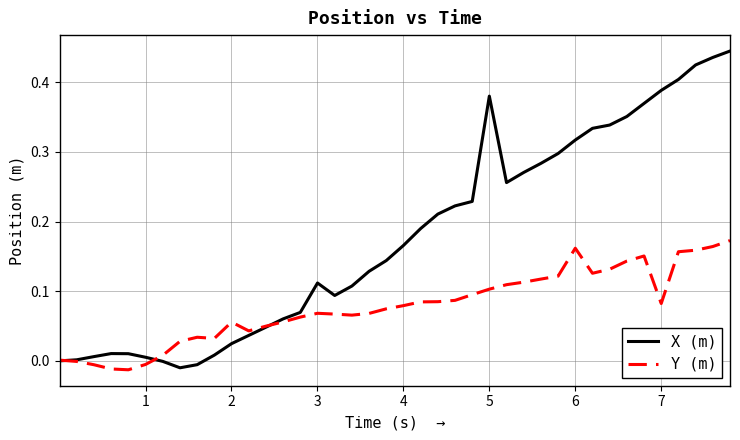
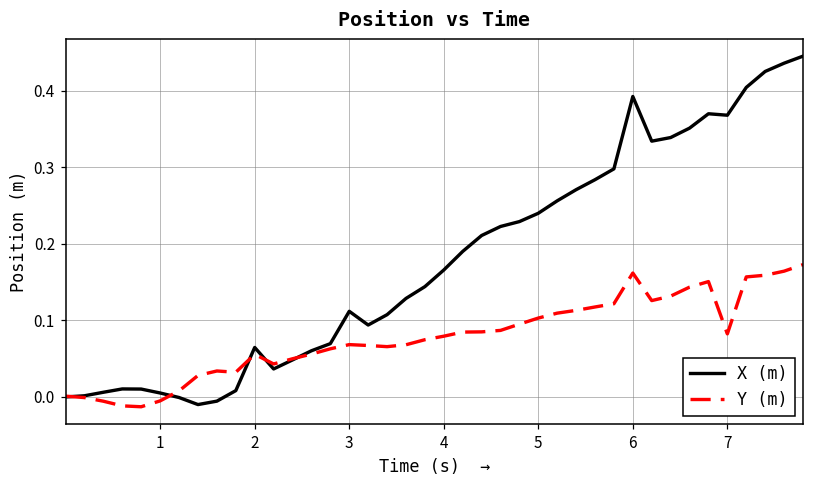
  {
    "X (m)": {
      "1": 0.01,
-     "2": 0.02,
+     "2": 0.06,
      "3": 0.11,
      "4": 0.17,
-     "5": 0.38,
-     "6": 0.32,
-     "7": 0.39
+     "5": 0.24,
+     "6": 0.39,
+     "7": 0.37
    },
    "Y (m)": {
      "1": -0.01,
      "2": 0.06,
      "3": 0.07,
      "4": 0.08,
      "5": 0.10,
      "6": 0.16,
      "7": 0.08
    }
  }
